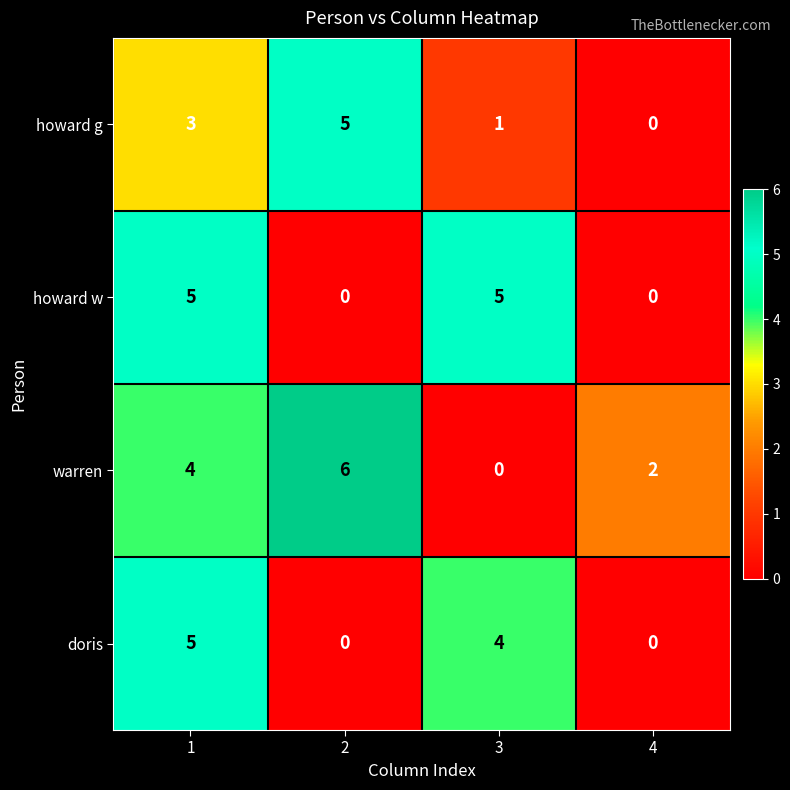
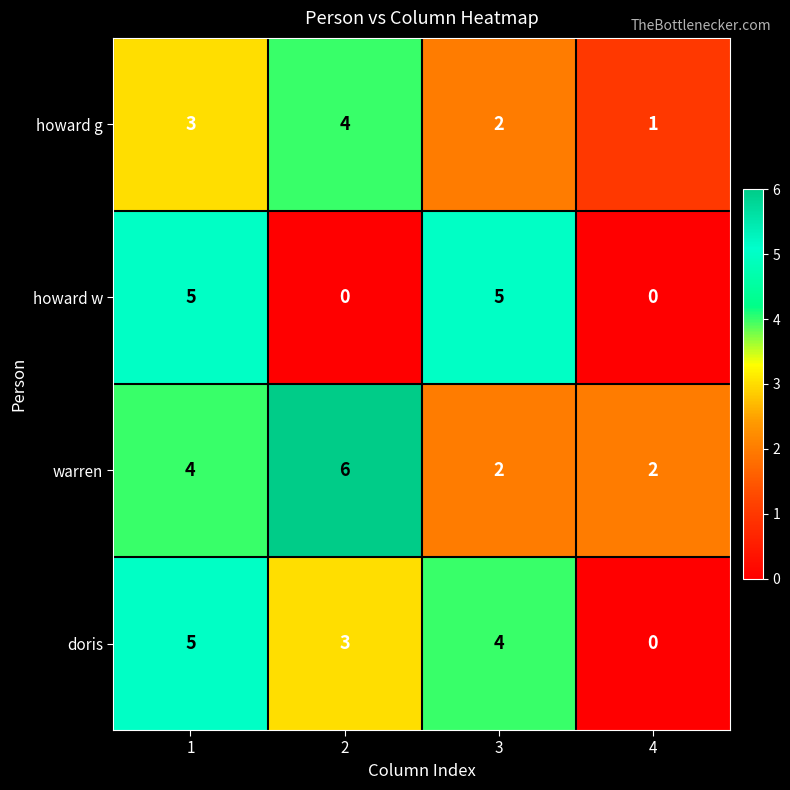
  {
    "howard g": {
      "1": 3,
-     "2": 5,
-     "3": 1,
-     "4": 0
+     "2": 4,
+     "3": 2,
+     "4": 1
    },
    "howard w": {
      "1": 5,
      "2": 0,
      "3": 5,
      "4": 0
    },
    "warren": {
      "1": 4,
      "2": 6,
-     "3": 0,
+     "3": 2,
      "4": 2
    },
    "doris": {
      "1": 5,
-     "2": 0,
+     "2": 3,
      "3": 4,
      "4": 0
    }
  }
